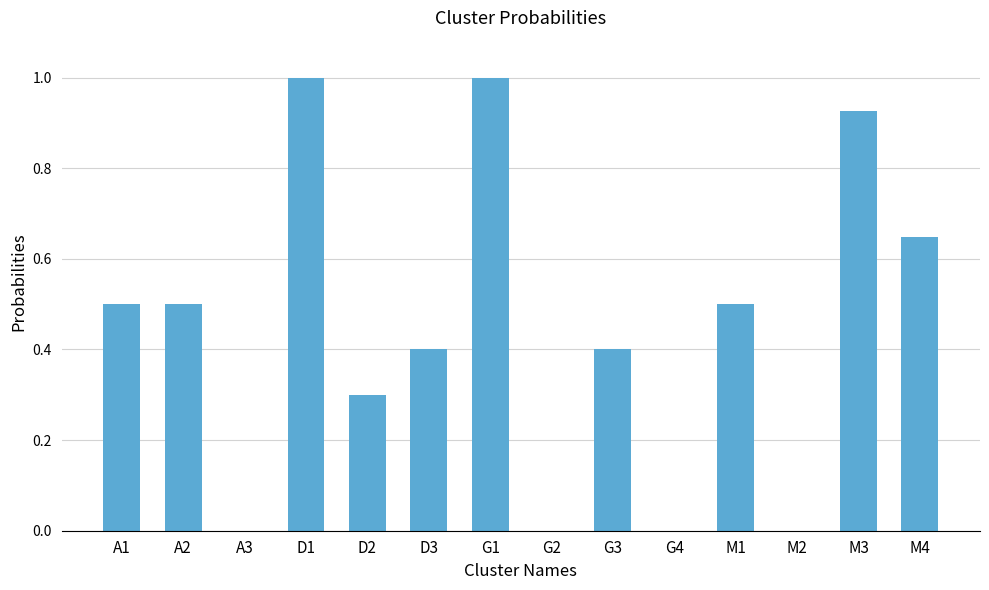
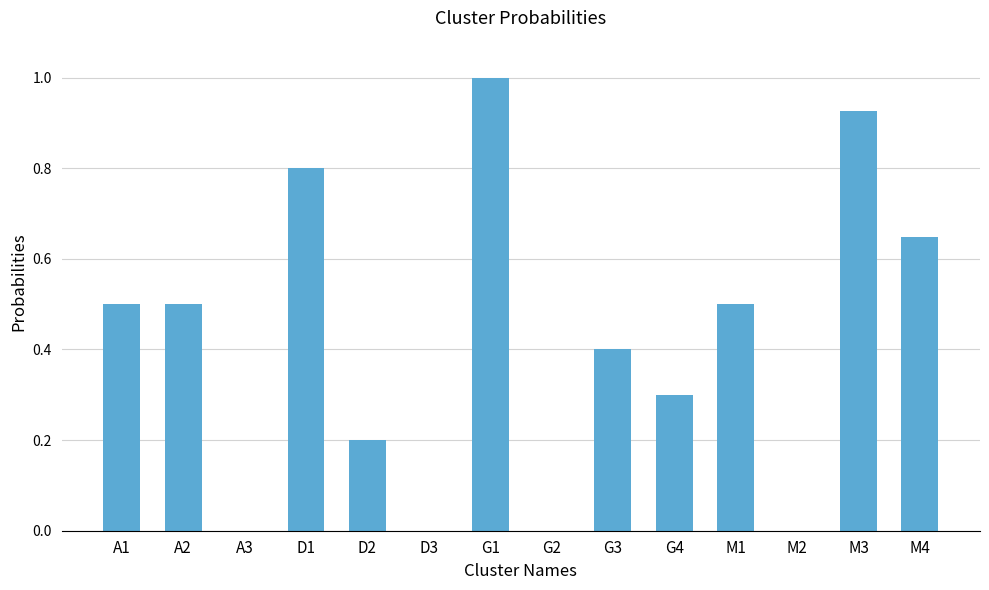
  {
    "A1": 0.5,
    "A2": 0.5,
    "A3": 0.0,
-   "D1": 1.0,
-   "D2": 0.3,
-   "D3": 0.4,
+   "D1": 0.8,
+   "D2": 0.2,
+   "D3": 0.0,
    "G1": 1.0,
    "G2": 0.0,
    "G3": 0.4,
-   "G4": 0.0,
+   "G4": 0.3,
    "M1": 0.5,
    "M2": 0.0,
    "M3": 0.93,
    "M4": 0.65
  }
